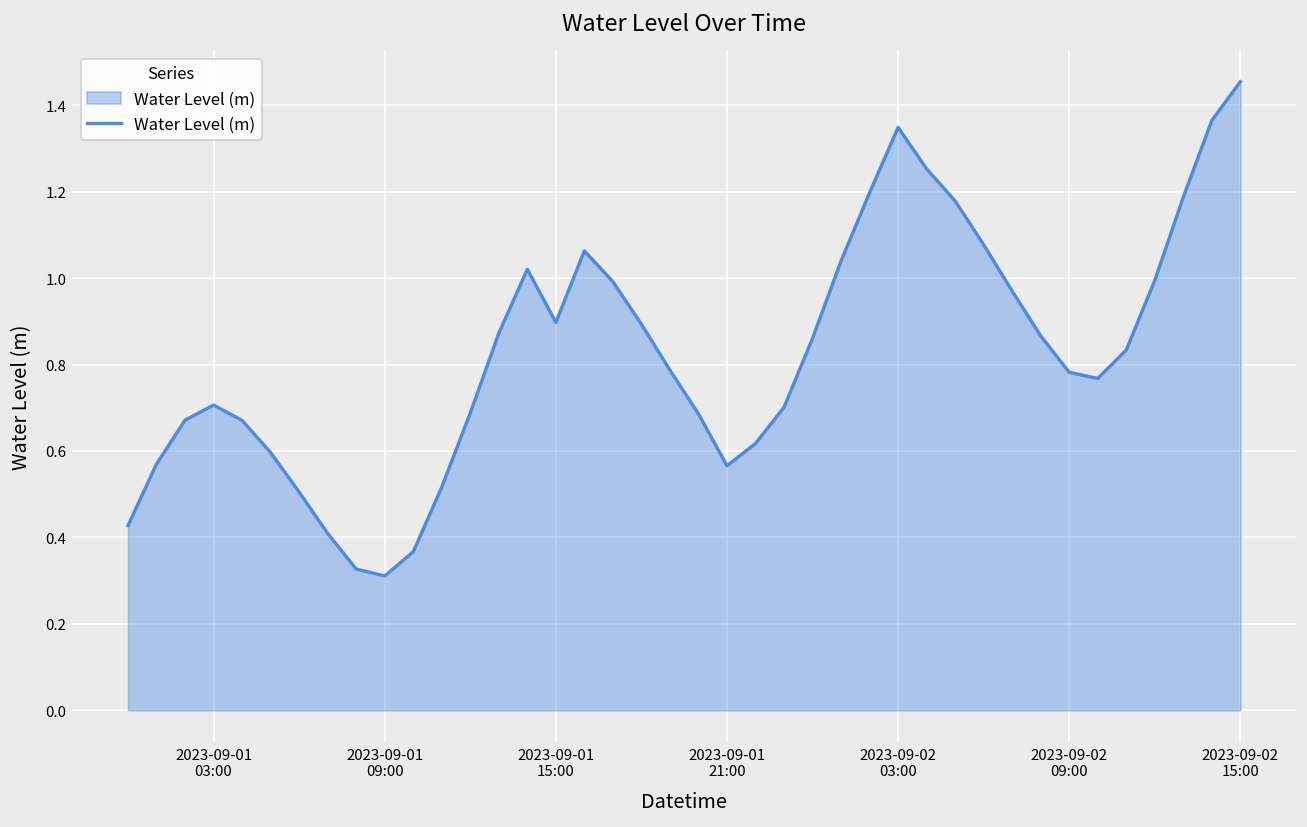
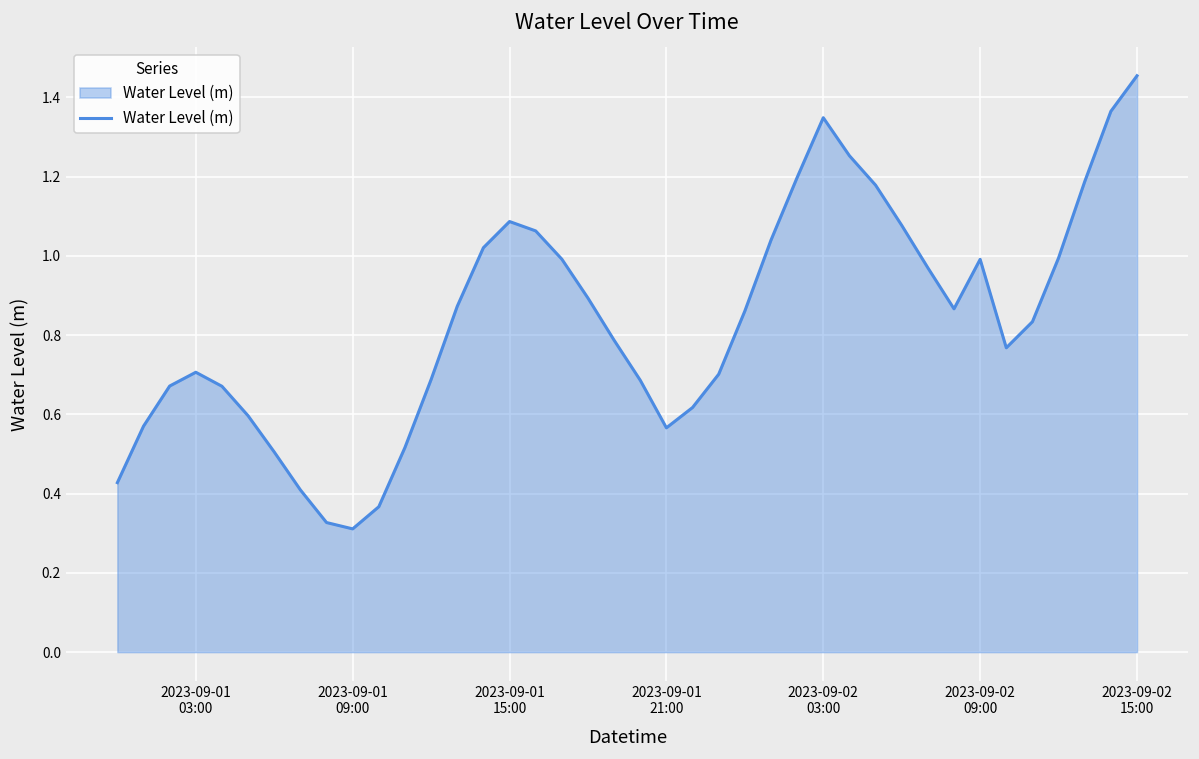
  {
    "2023-09-01 03:00": 0.71,
    "2023-09-01 09:00": 0.31,
-   "2023-09-01 15:00": 0.90,
+   "2023-09-01 15:00": 1.09,
    "2023-09-01 21:00": 0.57,
    "2023-09-02 03:00": 1.35,
-   "2023-09-02 09:00": 0.78,
+   "2023-09-02 09:00": 0.99,
    "2023-09-02 15:00": 1.45
  }
